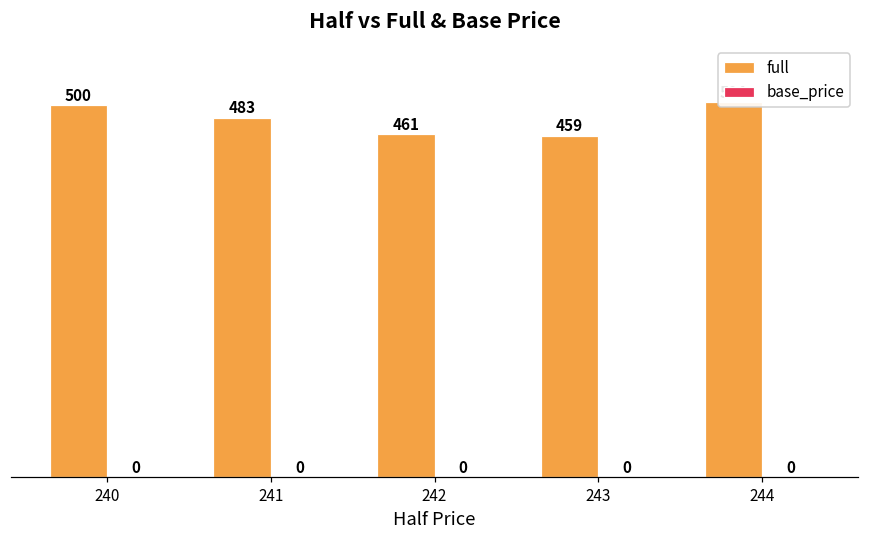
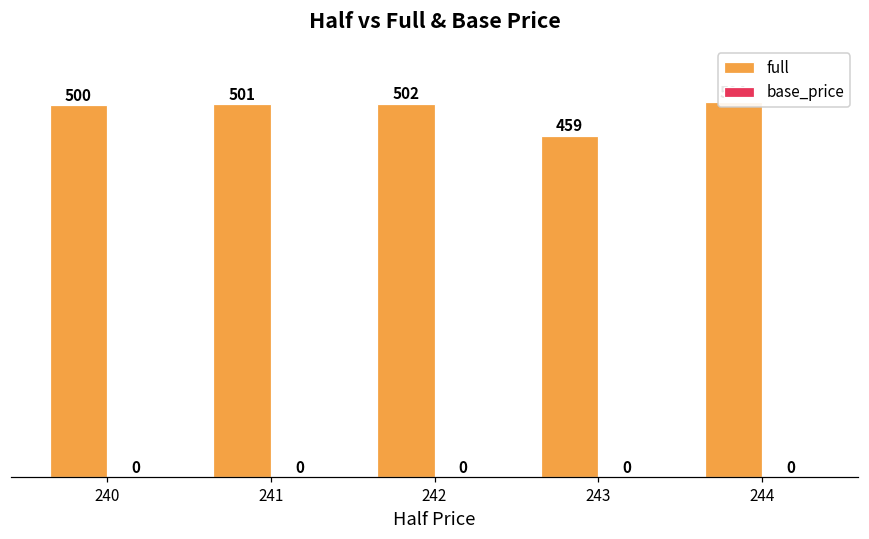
  {
    "full": {
      "240": 500,
-     "241": 483,
-     "242": 461,
+     "241": 501,
+     "242": 502,
      "243": 459
    },
    "base_price": {
      "240": 0,
      "241": 0,
      "242": 0,
      "243": 0,
      "244": 0
    }
  }
